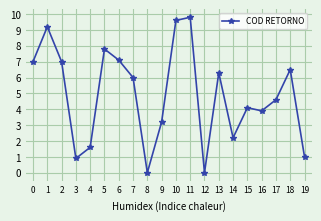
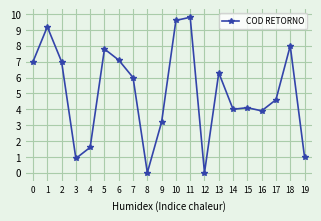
  {
    "0": 7.0,
    "1": 9.2,
    "2": 7.0,
    "3": 0.9,
    "4": 1.6,
    "5": 7.8,
    "6": 7.1,
    "7": 6.0,
    "8": 0.0,
    "9": 3.2,
    "10": 9.6,
    "11": 9.8,
    "12": 0.0,
    "13": 6.3,
-   "14": 2.2,
+   "14": 4.0,
    "15": 4.1,
    "16": 3.9,
    "17": 4.6,
-   "18": 6.5,
+   "18": 8.0,
    "19": 1.0
  }
